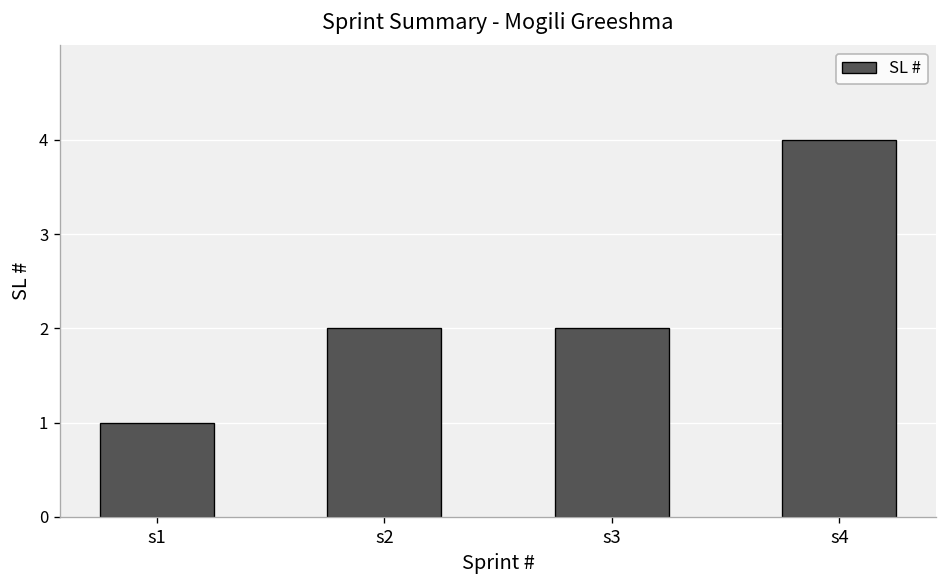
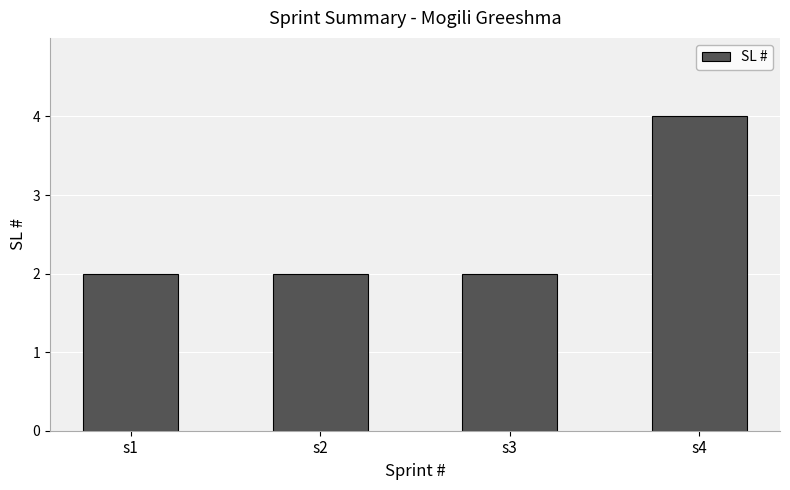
  {
-   "s1": 1,
+   "s1": 2,
    "s2": 2,
    "s3": 2,
    "s4": 4
  }
